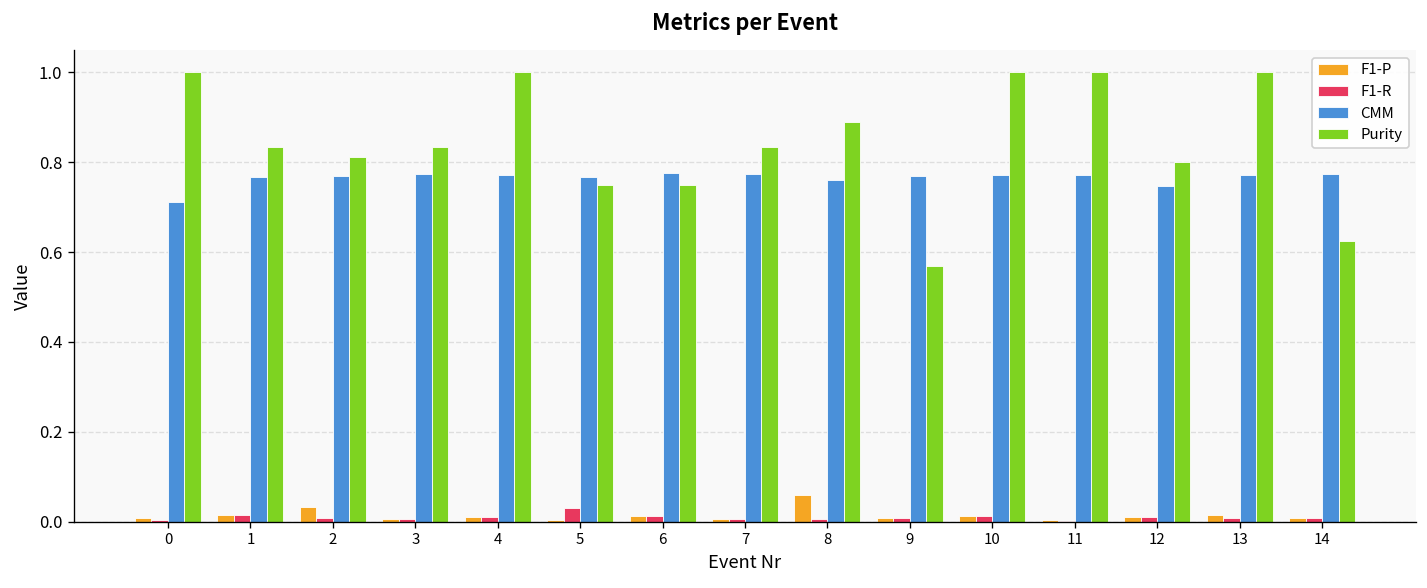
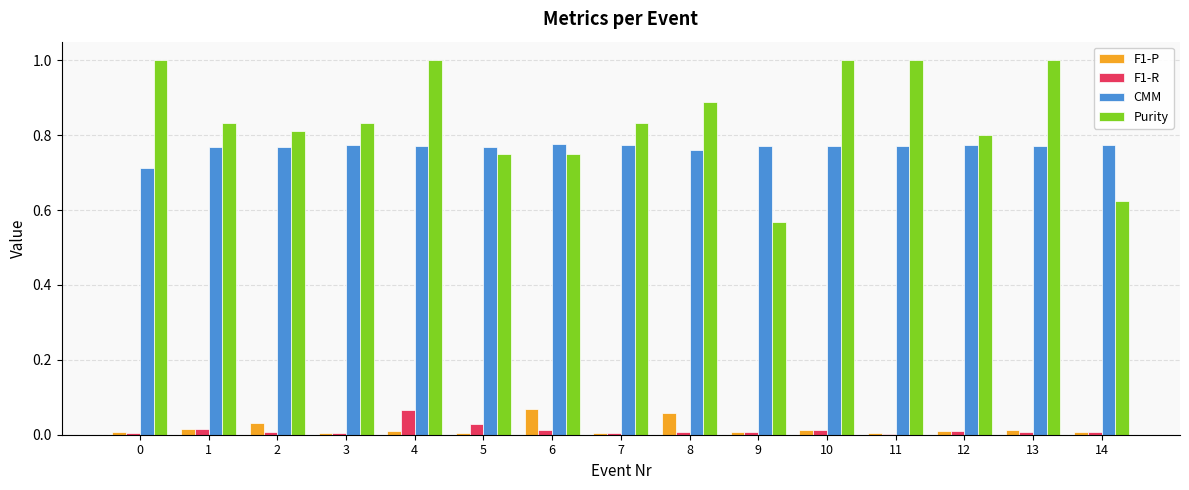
  {
    "F1-P": {
      "0": 0.01,
      "1": 0.01,
      "2": 0.03,
      "4": 0.01,
-     "6": 0.01,
+     "6": 0.07,
      "8": 0.06,
      "9": 0.01,
      "10": 0.01,
      "12": 0.01,
      "13": 0.01,
      "14": 0.01
    },
    "F1-R": {
      "1": 0.01,
      "2": 0.01,
-     "4": 0.01,
+     "4": 0.07,
      "5": 0.03,
      "6": 0.01,
      "9": 0.01,
      "10": 0.01,
      "12": 0.01,
      "13": 0.01,
      "14": 0.01
    },
    "CMM": {
      "0": 0.71,
      "1": 0.77,
      "2": 0.77,
      "3": 0.77,
      "4": 0.77,
      "5": 0.77,
      "6": 0.78,
      "7": 0.77,
      "8": 0.76,
      "9": 0.77,
      "10": 0.77,
      "11": 0.77,
-     "12": 0.75,
+     "12": 0.77,
      "13": 0.77,
      "14": 0.77
    },
    "Purity": {
      "0": 1.00,
      "1": 0.83,
      "2": 0.81,
      "3": 0.83,
      "4": 1.00,
      "5": 0.75,
      "6": 0.75,
      "7": 0.83,
      "8": 0.89,
      "9": 0.57,
      "10": 1.00,
      "11": 1.00,
      "12": 0.80,
      "13": 1.00,
      "14": 0.63
    }
  }
